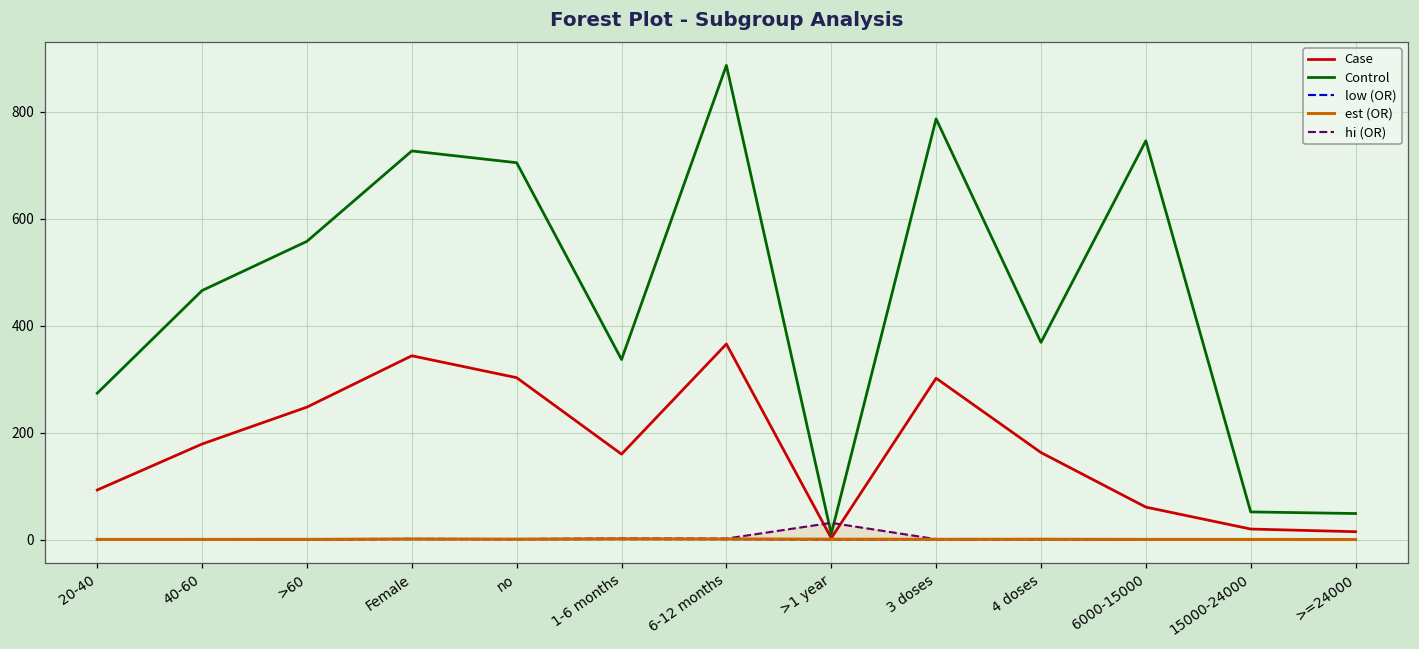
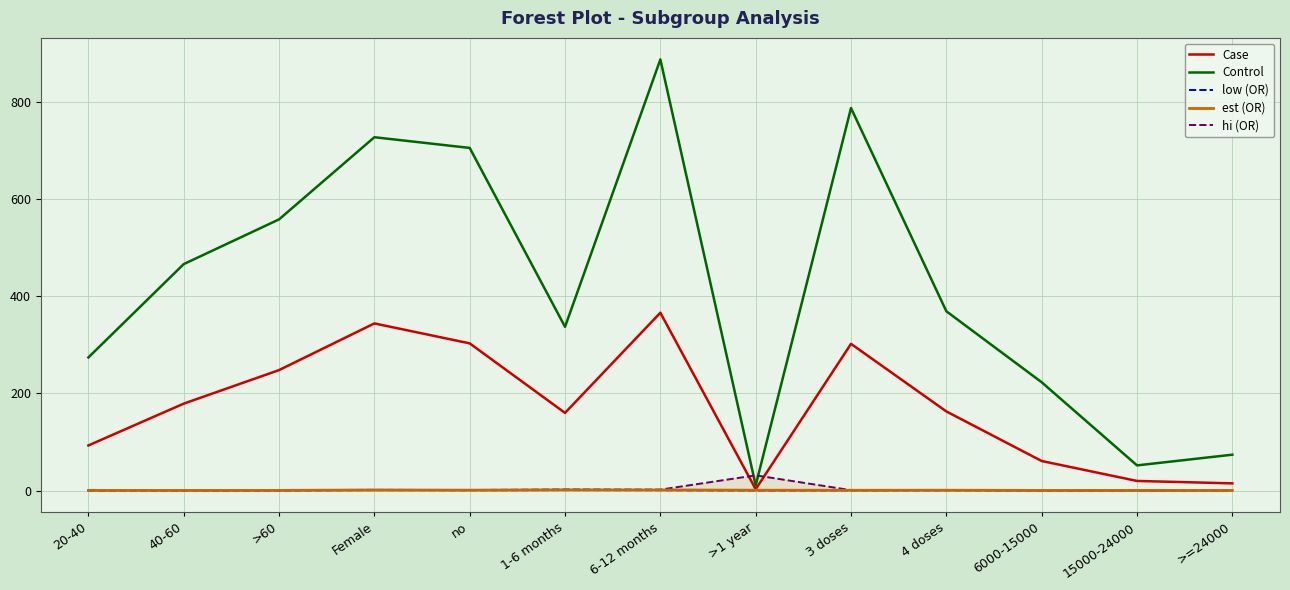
  {
    "Case": {
      "20-40": 90,
      "40-60": 180,
      ">60": 250,
      "Female": 340,
      "no": 300,
      "1-6 months": 160,
      "6-12 months": 370,
      "3 doses": 300,
      "4 doses": 160,
      "6000-15000": 60,
      "15000-24000": 20,
      ">=24000": 20
    },
    "Control": {
      "20-40": 270,
      "40-60": 470,
      ">60": 560,
      "Female": 730,
      "no": 710,
      "1-6 months": 340,
      "6-12 months": 890,
      ">1 year": 10,
      "3 doses": 790,
      "4 doses": 370,
-     "6000-15000": 750,
+     "6000-15000": 220,
      "15000-24000": 50,
-     ">=24000": 50
+     ">=24000": 70
    },
    "hi (OR)": {
      ">1 year": 30
    }
  }
